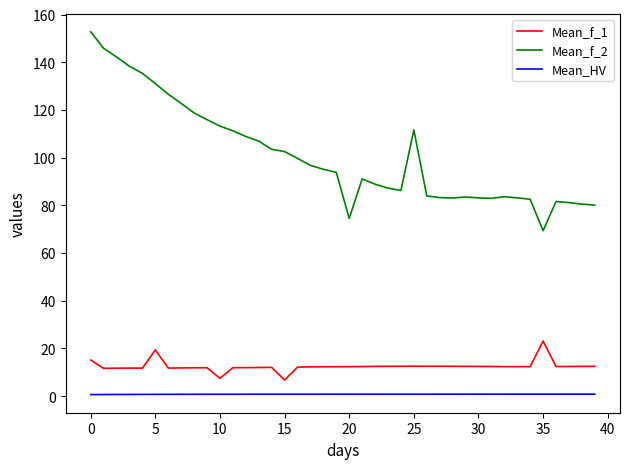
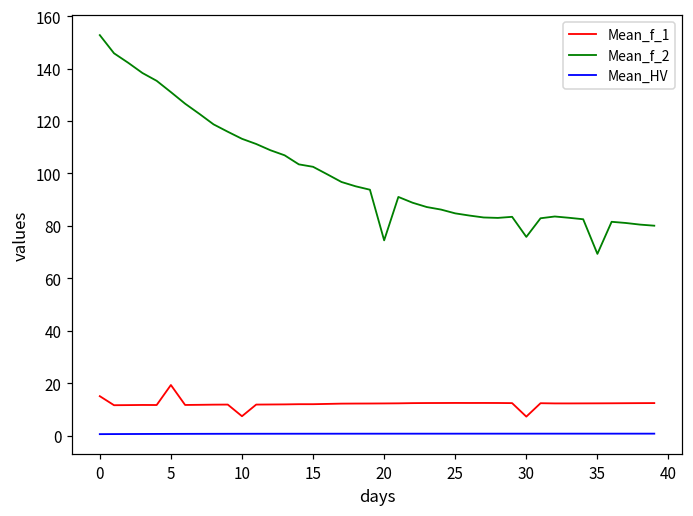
  {
    "Mean_f_1": {
      "0": 15,
      "5": 19,
      "10": 7,
-     "15": 7,
+     "15": 12,
      "20": 12,
      "25": 13,
-     "30": 12,
-     "35": 23
+     "30": 7,
+     "35": 12
    },
    "Mean_f_2": {
      "0": 153,
      "5": 131,
      "10": 113,
      "15": 103,
      "20": 75,
-     "25": 112,
-     "30": 83,
+     "25": 85,
+     "30": 76,
      "35": 69
    },
    "Mean_HV": {
      "0": 1,
      "5": 1,
      "10": 1,
      "15": 1,
      "20": 1,
      "25": 1,
      "30": 1,
      "35": 1
    }
  }
